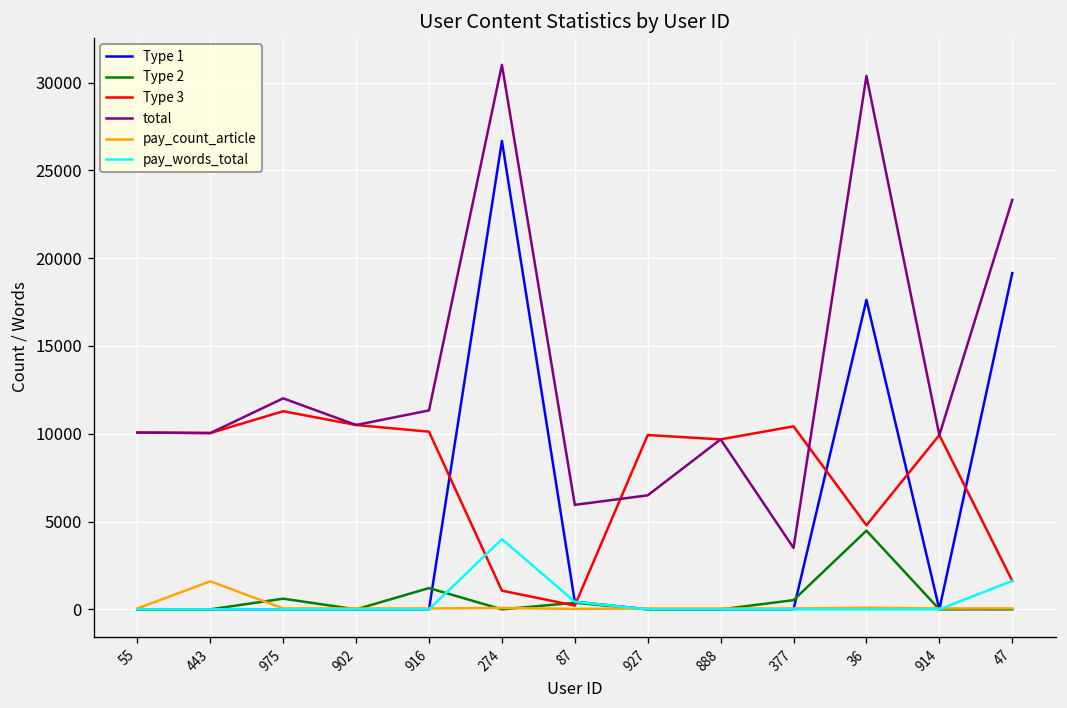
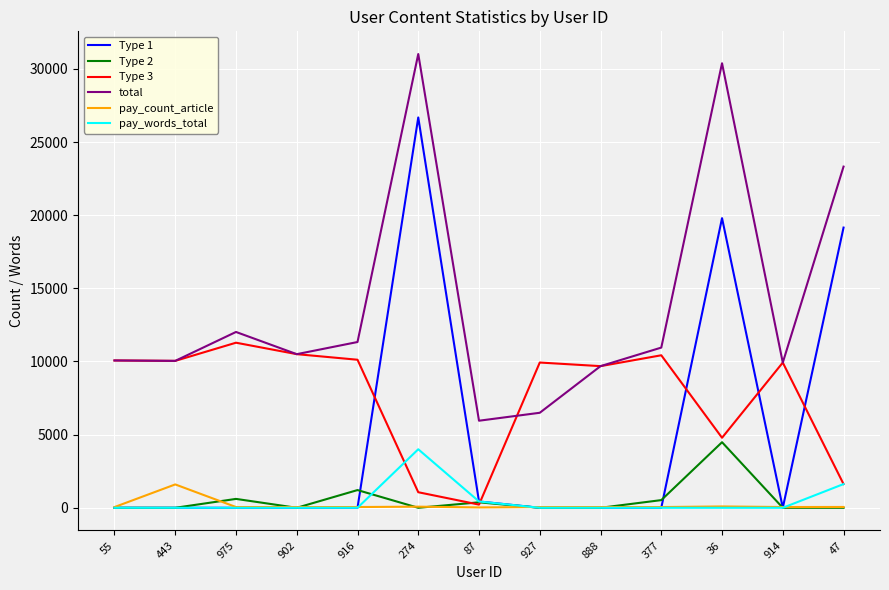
  {
    "Type 1": {
      "274": 26700,
-     "36": 17600,
+     "36": 19800,
      "47": 19200
    },
    "Type 2": {
      "975": 600,
      "916": 1200,
      "377": 500,
      "36": 4500
    },
    "Type 3": {
      "975": 11300,
      "916": 10100,
      "274": 1100,
      "927": 9900,
      "377": 10400,
      "36": 4800
    },
    "total": {
      "975": 12000,
      "916": 11300,
      "274": 31000,
      "87": 6000,
      "927": 6500,
-     "377": 3500,
+     "377": 10900,
      "36": 30400,
      "47": 23300
    },
    "pay_count_article": {
      "443": 1600,
      "87": 0
    },
    "pay_words_total": {
      "274": 4000
    }
  }
